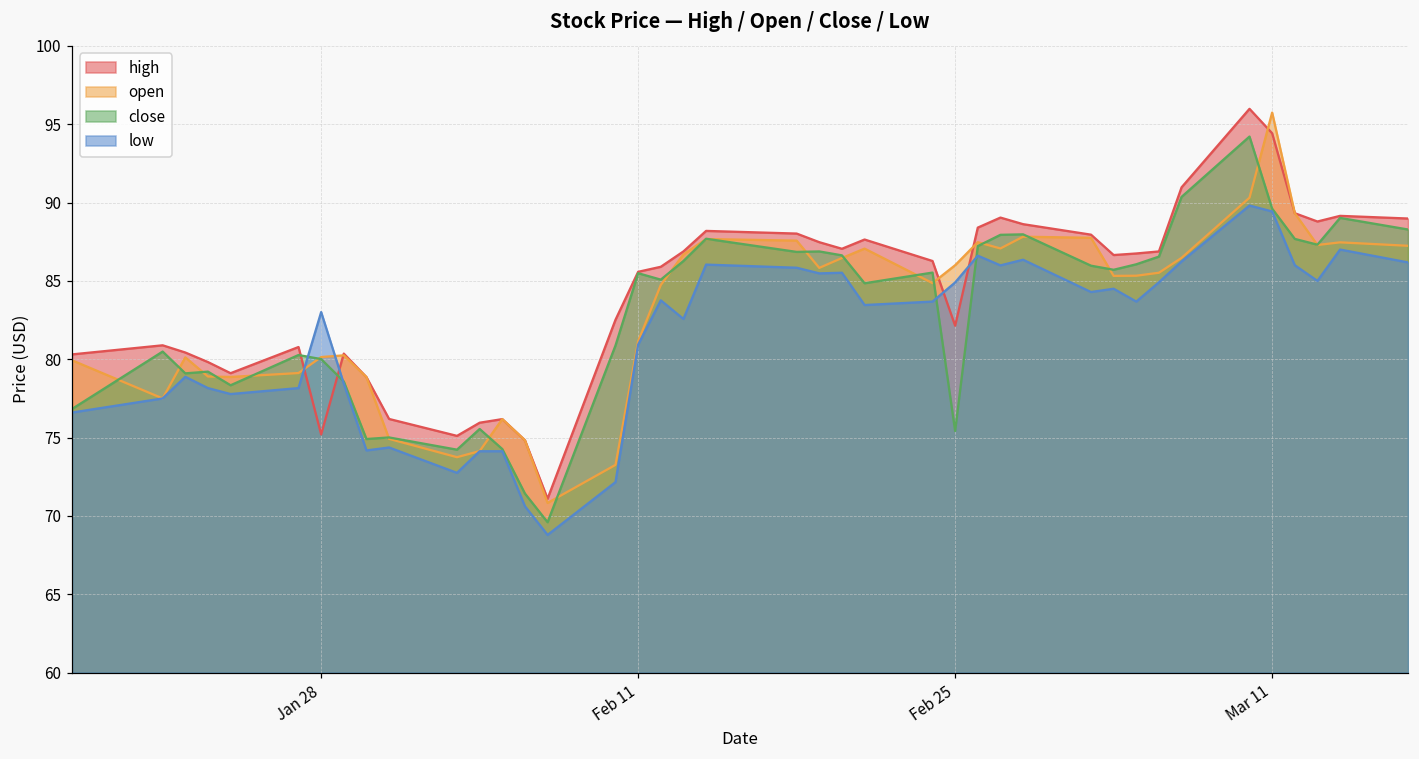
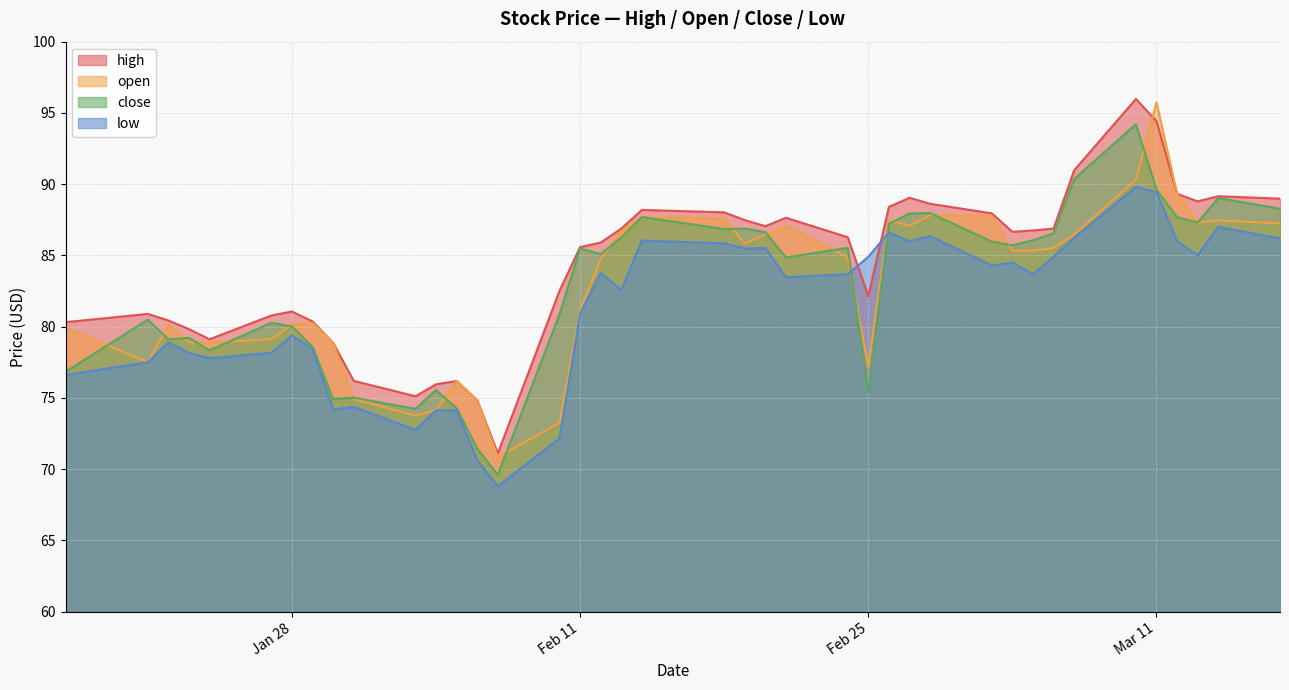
  {
    "high": {
-     "Jan 28": 75.2,
+     "Jan 28": 81.1,
      "Feb 25": 82.1,
      "Mar 11": 94.4
    },
    "open": {
      "Feb 11": 81.1,
-     "Feb 25": 86.0,
+     "Feb 25": 77.2,
      "Mar 11": 95.7
    },
    "close": {
      "Feb 25": 75.4,
      "Mar 11": 89.6
    },
    "low": {
-     "Jan 28": 83.0,
+     "Jan 28": 79.4,
      "Feb 11": 80.9,
      "Feb 25": 84.9,
      "Mar 11": 89.4
    }
  }
